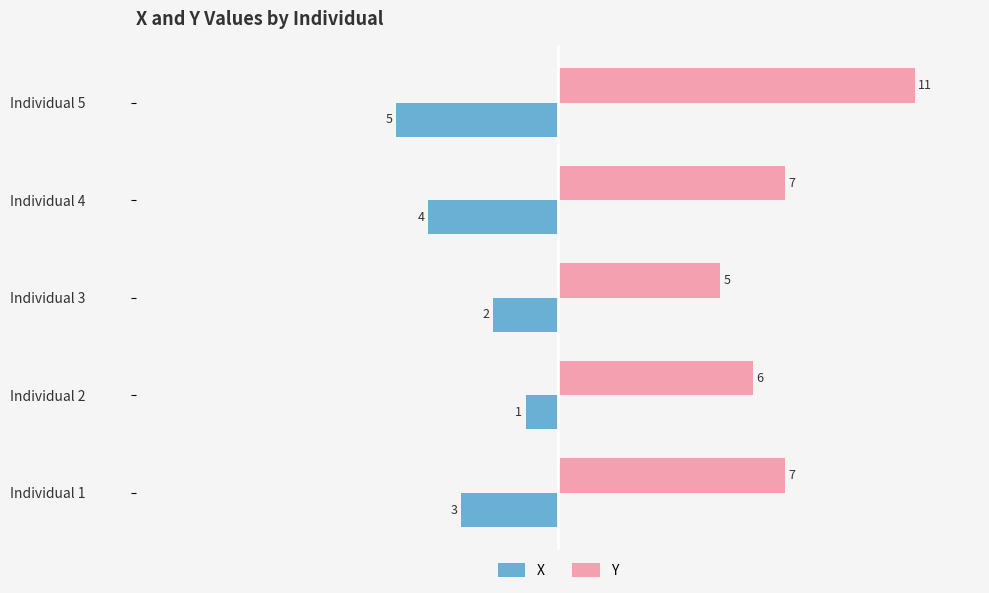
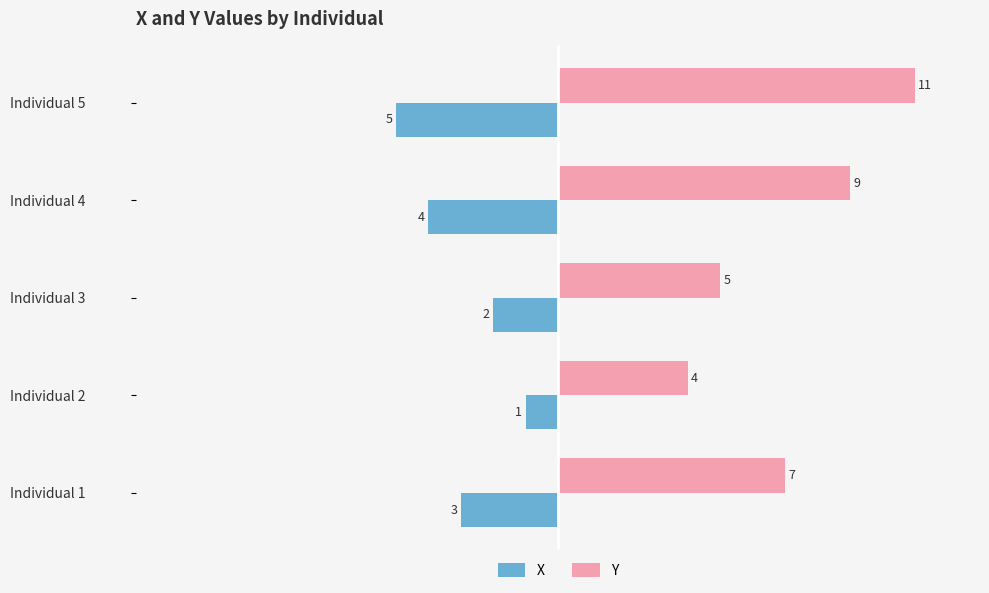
  {
    "Y": {
      "Individual 5": 11,
-     "Individual 4": 7,
+     "Individual 4": 9,
      "Individual 3": 5,
-     "Individual 2": 6,
+     "Individual 2": 4,
      "Individual 1": 7
    }
  }
